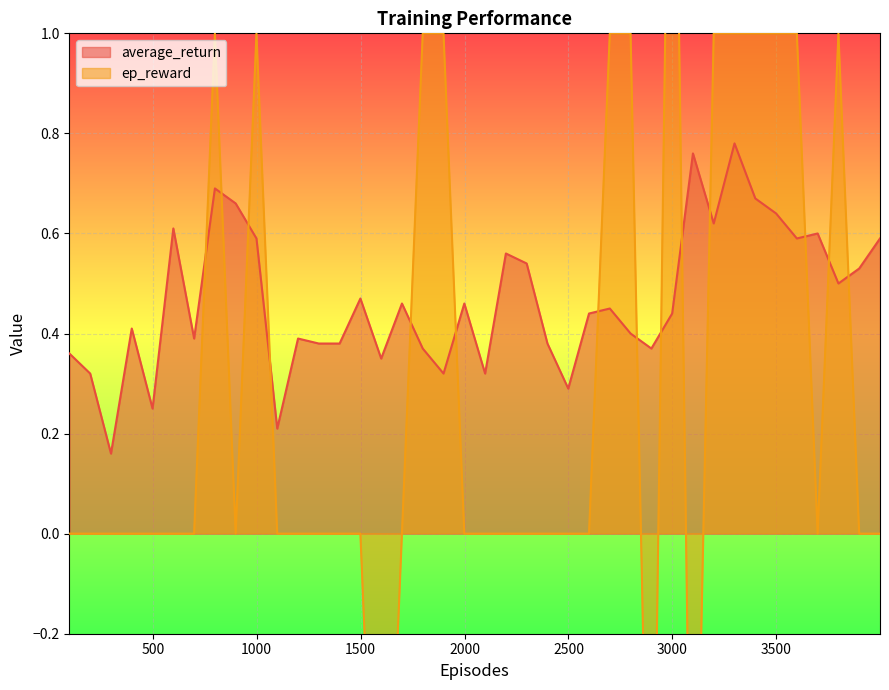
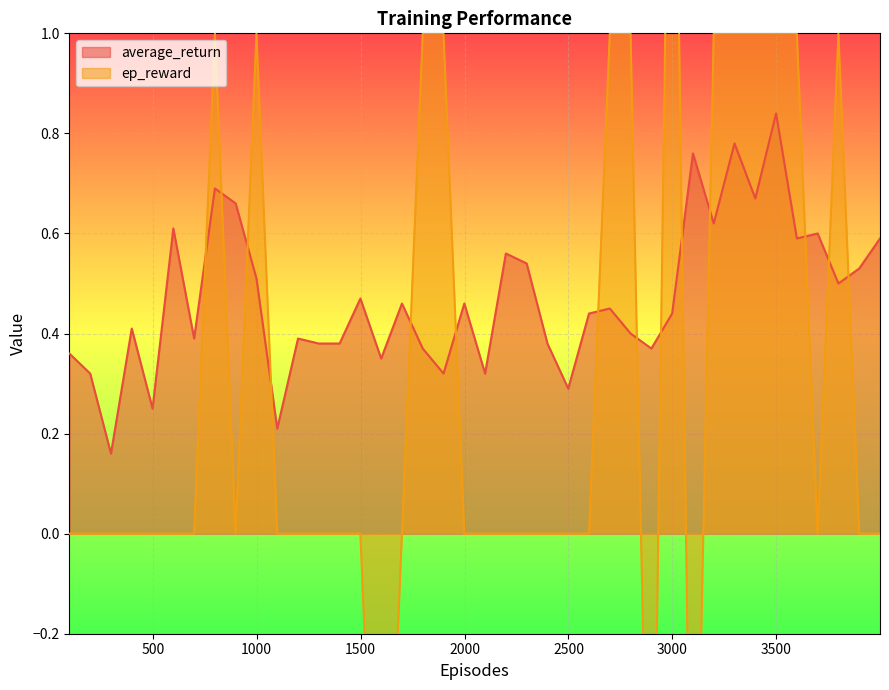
  {
    "average_return": {
      "500": 0.25,
-     "1000": 0.59,
+     "1000": 0.51,
      "1500": 0.47,
      "2000": 0.46,
      "2500": 0.29,
      "3000": 0.44,
-     "3500": 0.64
+     "3500": 0.84
    }
  }
